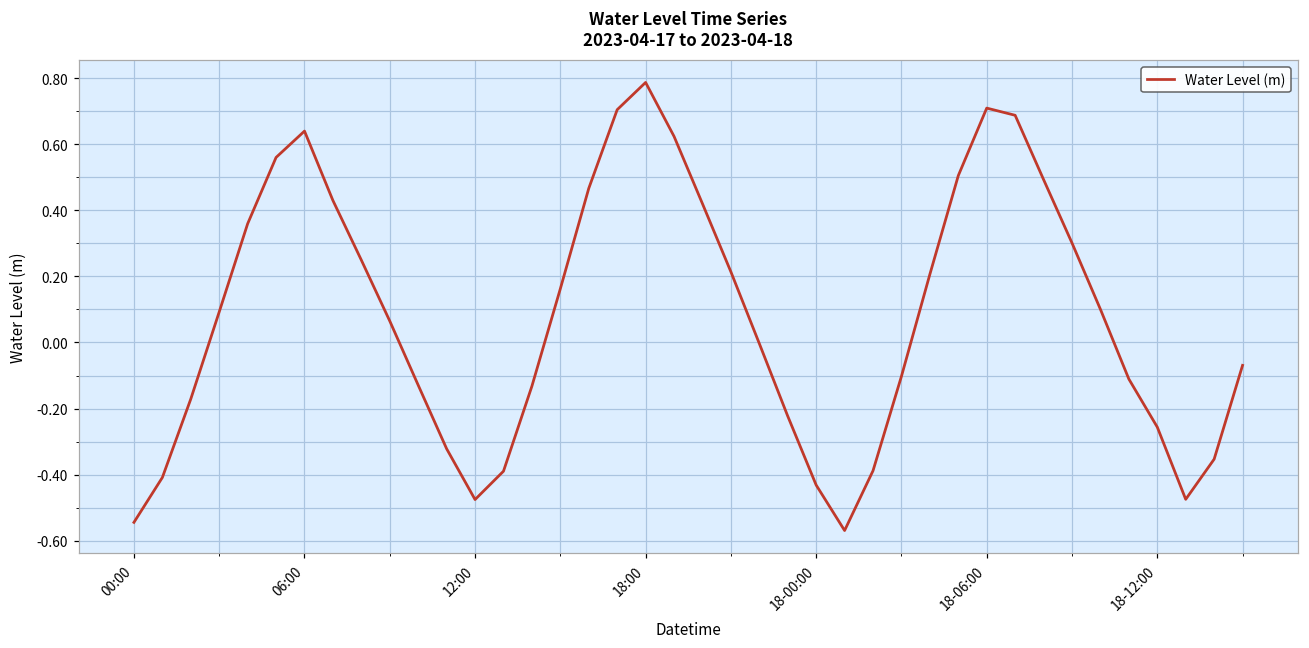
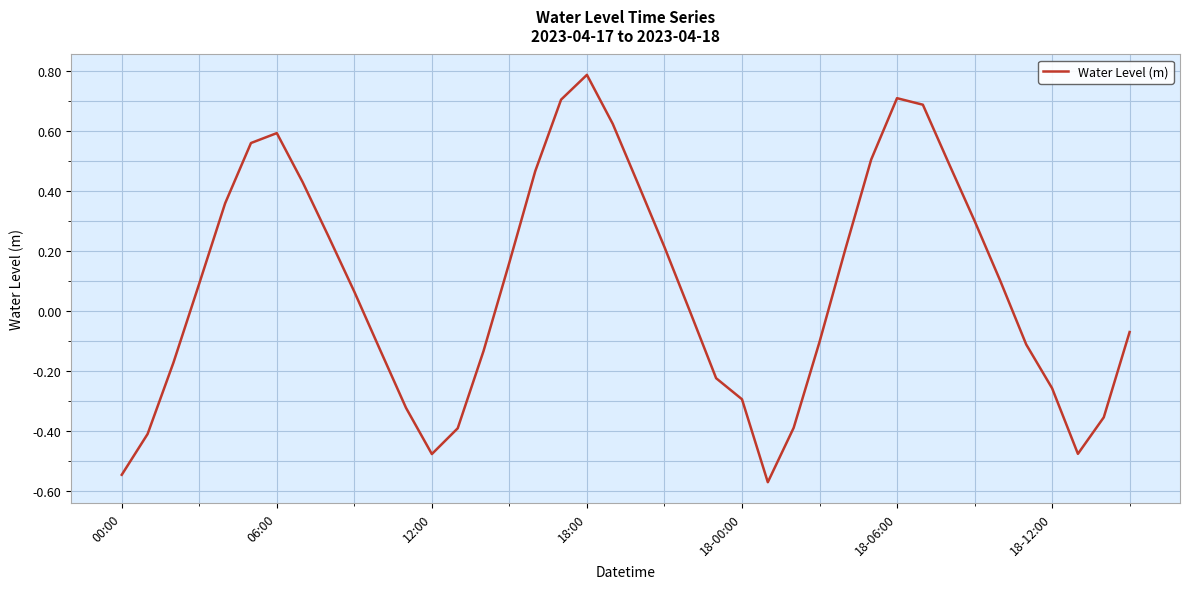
  {
    "00:00": -0.54,
-   "06:00": 0.64,
+   "06:00": 0.59,
    "12:00": -0.48,
    "18:00": 0.79,
-   "18-00:00": -0.43,
+   "18-00:00": -0.29,
    "18-06:00": 0.71,
    "18-12:00": -0.26
  }
